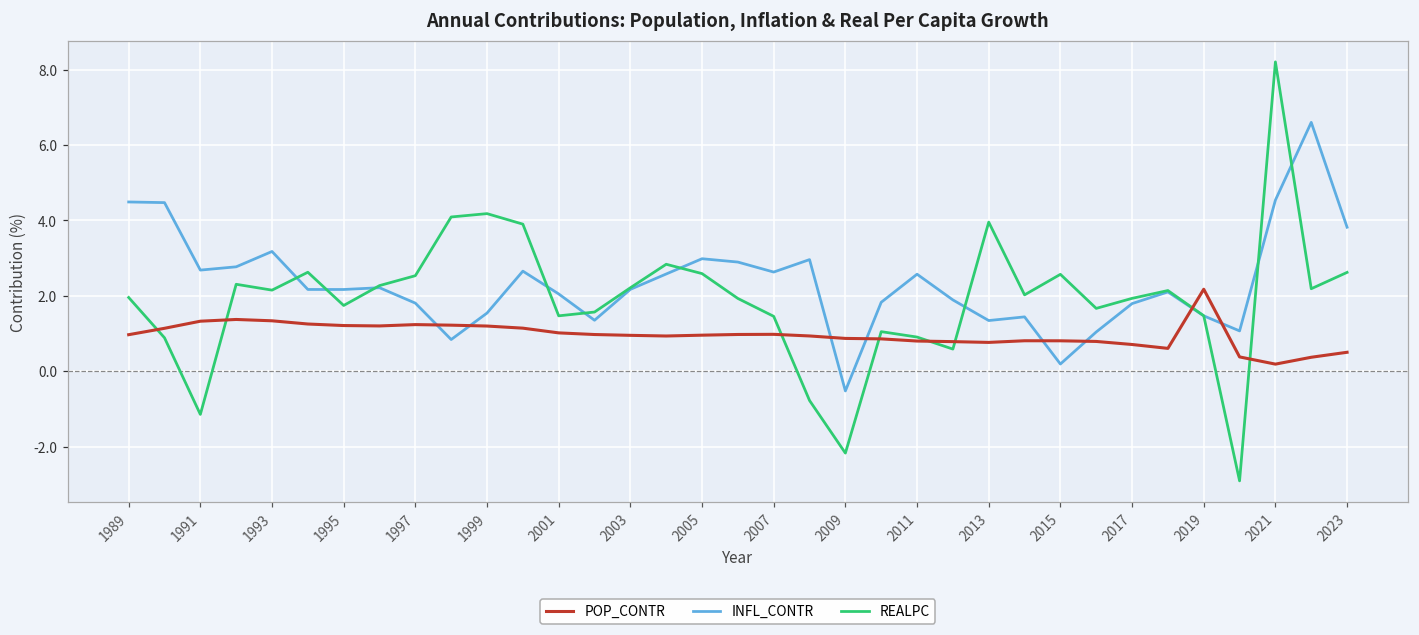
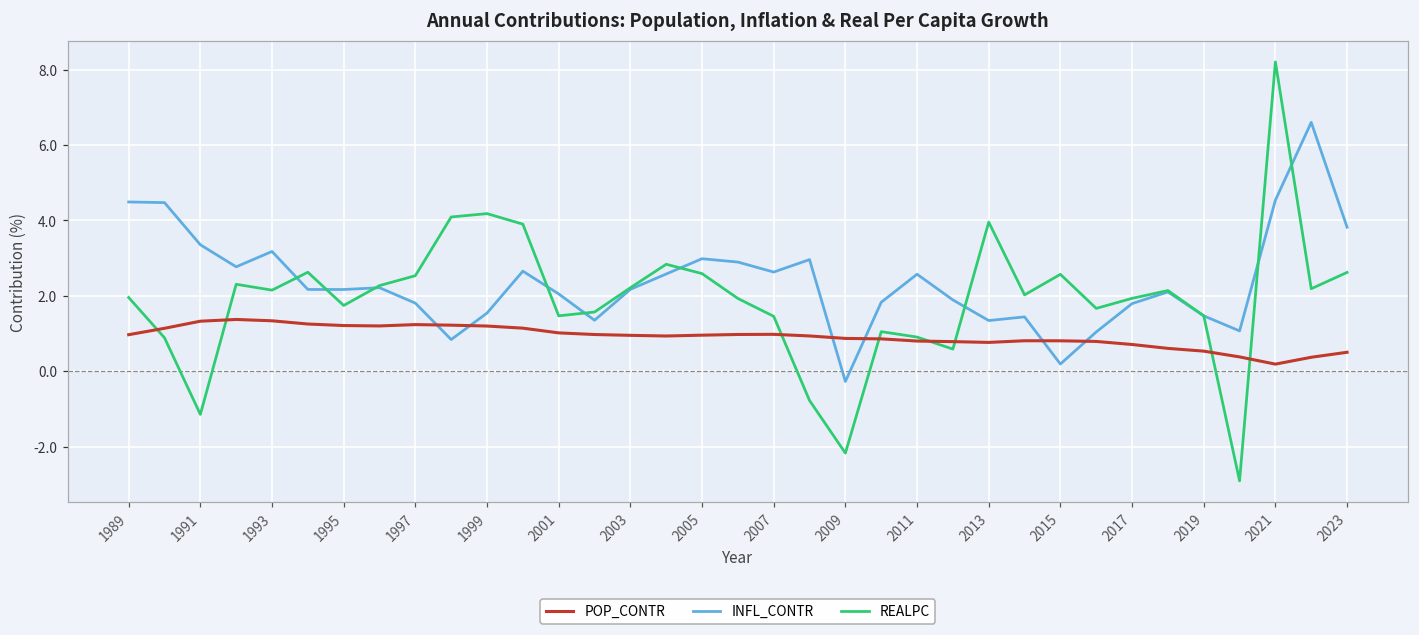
  {
    "POP_CONTR": {
      "1989": 1.0,
      "1991": 1.3,
      "1993": 1.3,
      "1995": 1.2,
      "1997": 1.2,
      "1999": 1.2,
      "2001": 1.0,
      "2003": 0.9,
      "2005": 1.0,
      "2007": 1.0,
      "2009": 0.9,
      "2011": 0.8,
      "2013": 0.8,
      "2015": 0.8,
      "2017": 0.7,
-     "2019": 2.2,
+     "2019": 0.5,
      "2021": 0.2,
      "2023": 0.5
    },
    "INFL_CONTR": {
      "1989": 4.5,
-     "1991": 2.7,
+     "1991": 3.4,
      "1993": 3.2,
      "1995": 2.2,
      "1997": 1.8,
      "1999": 1.5,
      "2001": 2.0,
      "2005": 3.0,
      "2007": 2.6,
-     "2009": -0.5,
+     "2009": -0.3,
      "2011": 2.6,
      "2013": 1.3,
      "2015": 0.2,
      "2017": 1.8,
      "2021": 4.5,
      "2023": 3.8
    },
    "REALPC": {
      "1989": 2.0,
      "1991": -1.1,
      "1993": 2.1,
      "1995": 1.7,
      "1997": 2.5,
      "1999": 4.2,
      "2001": 1.5,
      "2005": 2.6,
      "2007": 1.5,
      "2009": -2.2,
      "2011": 0.9,
      "2013": 4.0,
      "2015": 2.6,
      "2017": 1.9,
      "2021": 8.2,
      "2023": 2.6
    }
  }
